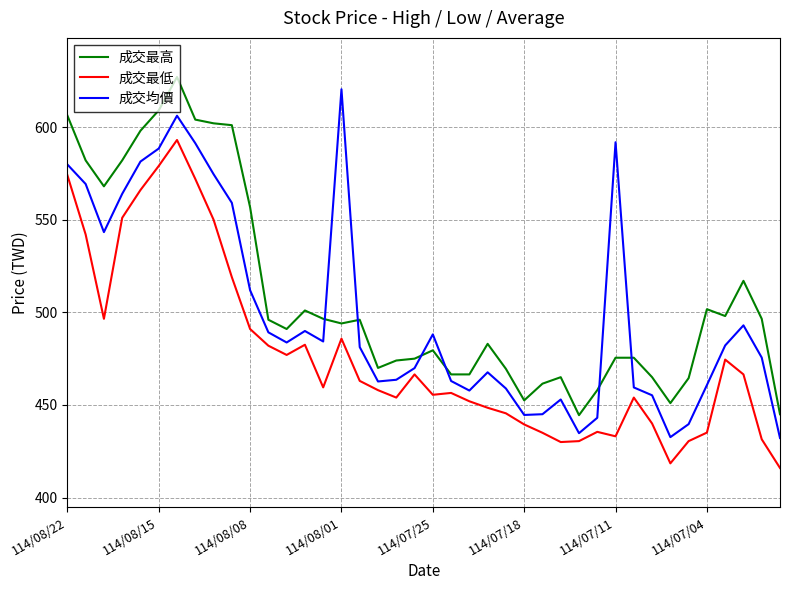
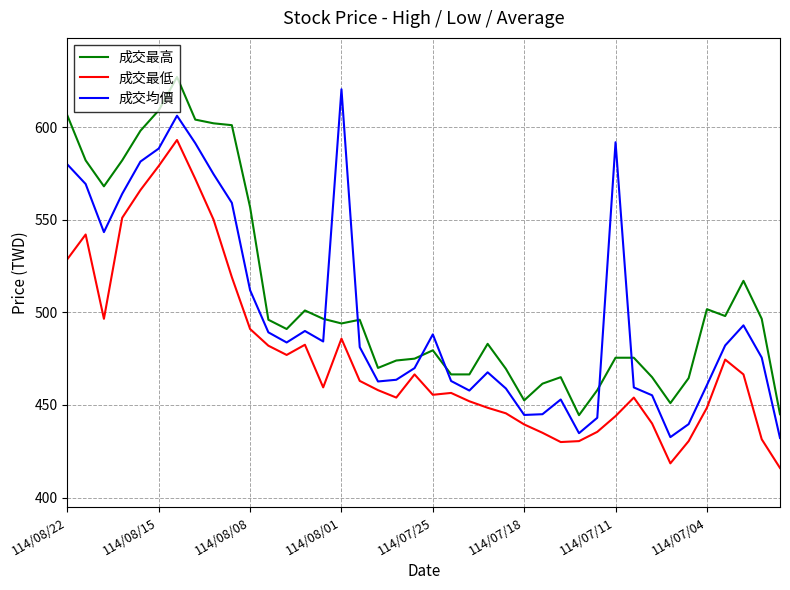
  {
    "成交最高": {
      "114/08/22": 606,
      "114/08/08": 557,
      "114/08/01": 494,
      "114/07/25": 480,
      "114/07/18": 453,
      "114/07/11": 476,
      "114/07/04": 502
    },
    "成交最低": {
-     "114/08/22": 574,
+     "114/08/22": 529,
      "114/08/15": 579,
      "114/08/08": 491,
      "114/08/01": 486,
      "114/07/25": 456,
      "114/07/18": 440,
-     "114/07/11": 433,
-     "114/07/04": 435
+     "114/07/11": 444,
+     "114/07/04": 449
    },
    "成交均價": {
      "114/08/22": 580,
      "114/08/15": 588,
      "114/08/08": 512,
      "114/08/01": 620,
      "114/07/25": 488,
      "114/07/18": 445,
      "114/07/11": 592,
      "114/07/04": 461
    }
  }
